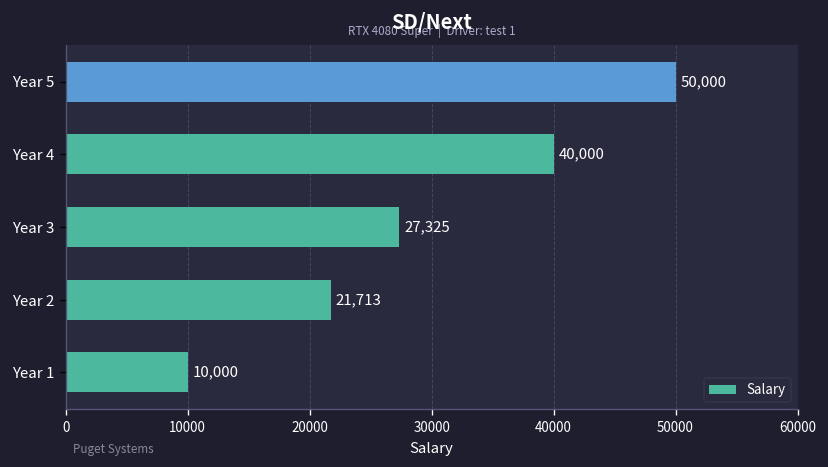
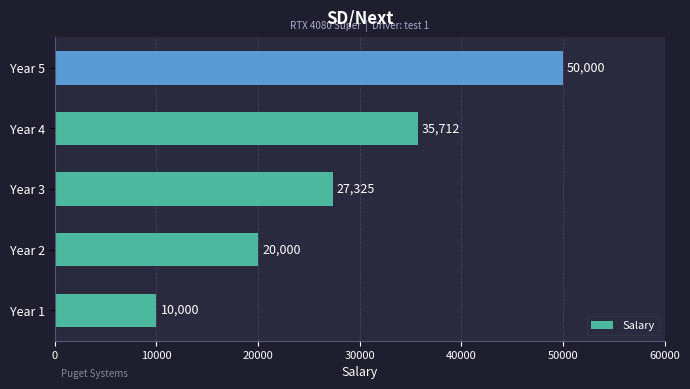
  {
    "Year 5": "50,000",
-   "Year 4": "40,000",
+   "Year 4": "35,712",
    "Year 3": "27,325",
-   "Year 2": "21,713",
+   "Year 2": "20,000",
    "Year 1": "10,000"
  }
